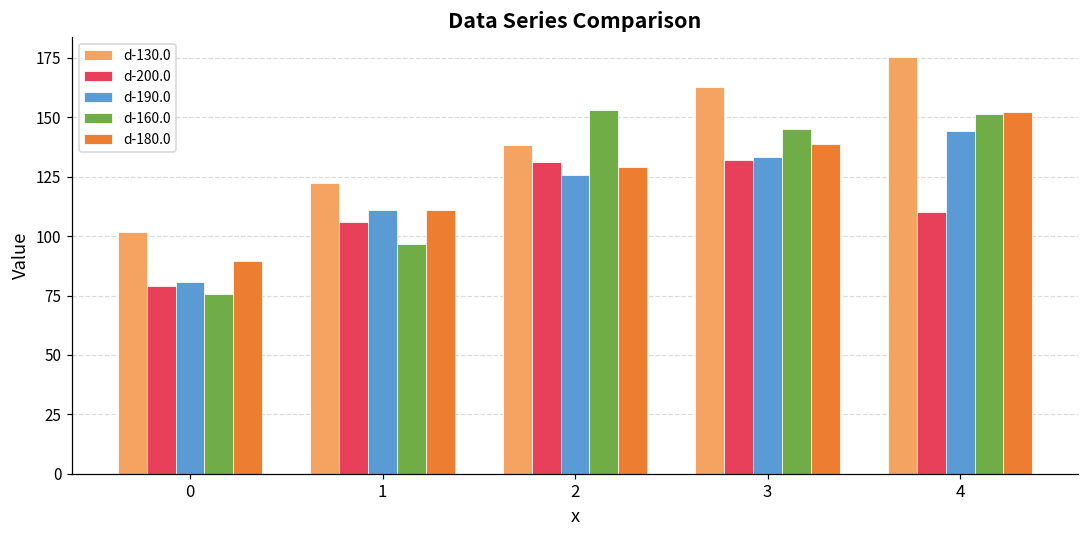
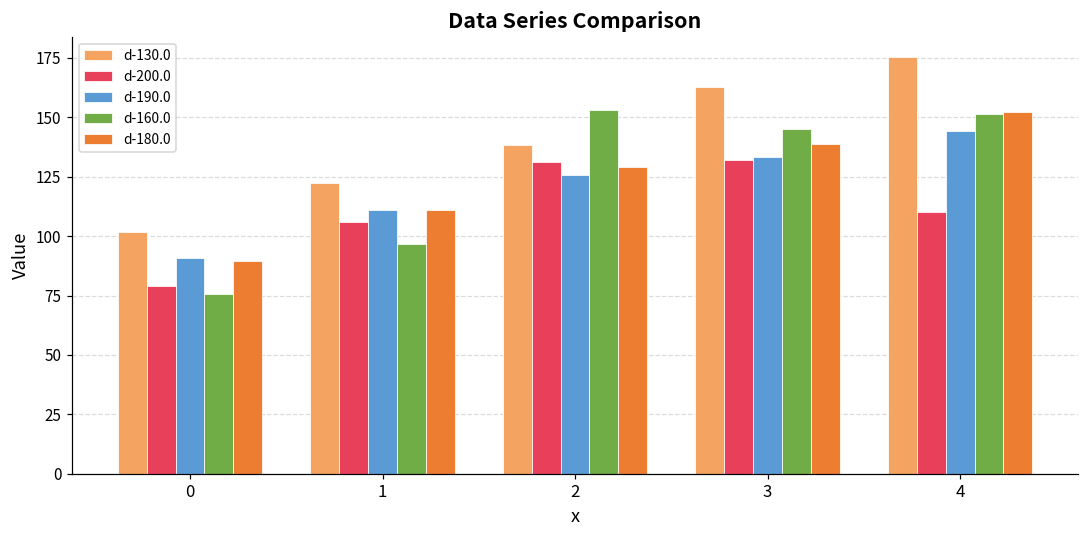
  {
    "d-130.0": {
      "0": 102,
      "1": 122,
      "2": 138,
      "3": 163,
      "4": 175
    },
    "d-200.0": {
      "0": 79,
      "1": 106,
      "2": 131,
      "3": 132,
      "4": 110
    },
    "d-190.0": {
-     "0": 81,
+     "0": 91,
      "1": 111,
      "2": 126,
      "3": 133,
      "4": 144
    },
    "d-160.0": {
      "0": 76,
      "1": 97,
      "2": 153,
      "3": 145,
      "4": 151
    },
    "d-180.0": {
      "0": 90,
      "1": 111,
      "2": 129,
      "3": 139,
      "4": 152
    }
  }
